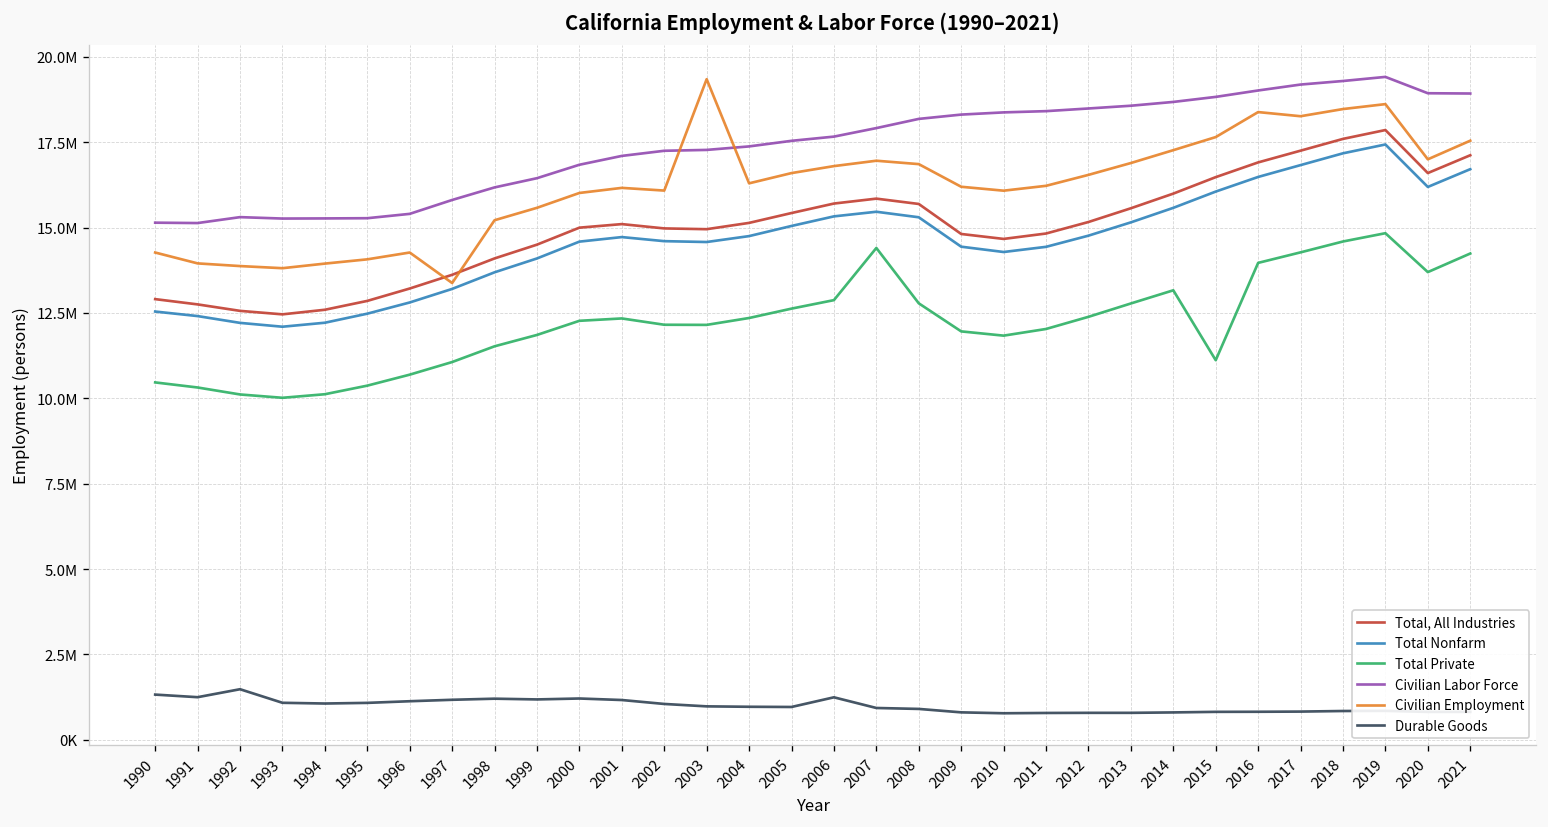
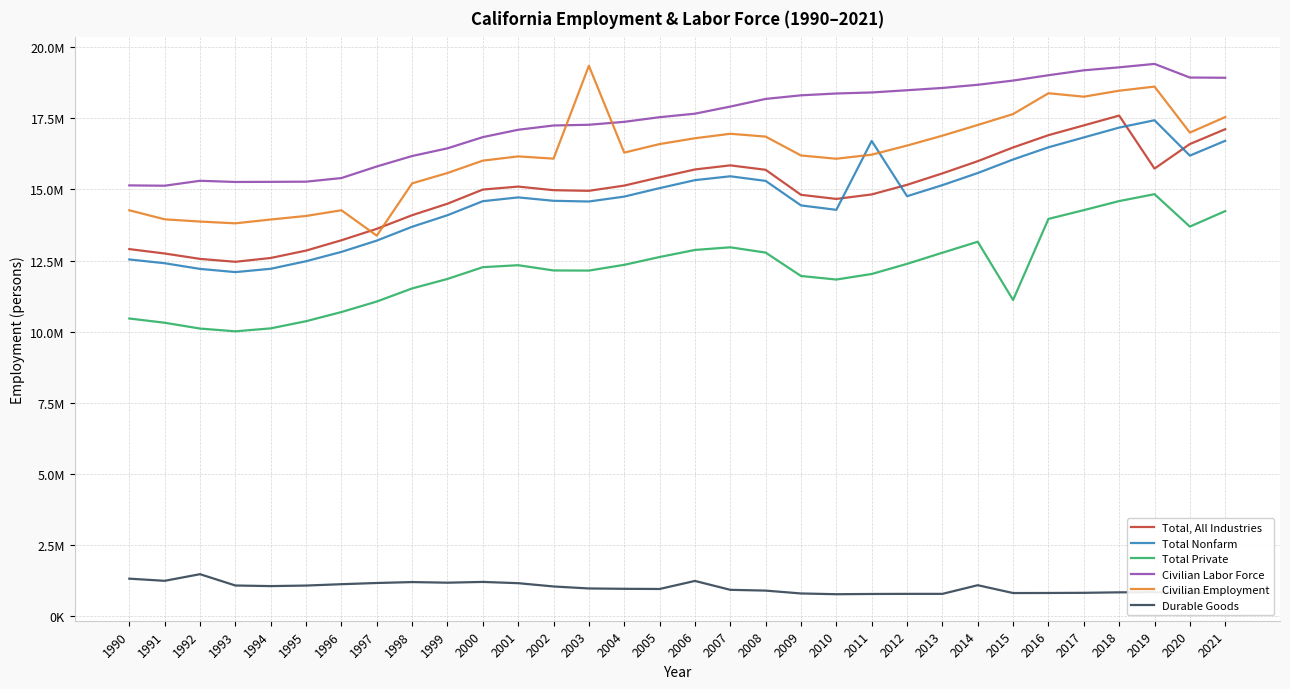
  {
    "Total, All Industries": {
      "1990": 12900000,
      "1991": 12700000,
      "1992": 12600000,
      "1993": 12500000,
      "1994": 12600000,
      "1995": 12900000,
      "1996": 13200000,
      "1997": 13600000,
      "1998": 14100000,
      "1999": 14500000,
      "2000": 15000000,
      "2001": 15100000,
      "2002": 15000000,
      "2003": 15000000,
      "2004": 15100000,
      "2005": 15400000,
      "2006": 15700000,
      "2007": 15800000,
      "2008": 15700000,
      "2009": 14800000,
      "2010": 14700000,
      "2011": 14800000,
      "2012": 15200000,
      "2013": 15600000,
      "2014": 16000000,
      "2015": 16500000,
      "2016": 16900000,
      "2017": 17200000,
      "2018": 17600000,
-     "2019": 17900000,
+     "2019": 15700000,
      "2020": 16600000,
      "2021": 17100000
    },
    "Total Nonfarm": {
      "1990": 12500000,
      "1991": 12400000,
      "1992": 12200000,
      "1993": 12100000,
      "1994": 12200000,
      "1995": 12500000,
      "1996": 12800000,
      "1997": 13200000,
      "1998": 13700000,
      "1999": 14100000,
      "2000": 14600000,
      "2001": 14700000,
      "2002": 14600000,
      "2003": 14600000,
      "2004": 14700000,
      "2005": 15000000,
      "2006": 15300000,
      "2007": 15500000,
      "2008": 15300000,
      "2009": 14400000,
      "2010": 14300000,
-     "2011": 14400000,
+     "2011": 16700000,
      "2012": 14800000,
      "2013": 15200000,
      "2014": 15600000,
      "2015": 16100000,
      "2016": 16500000,
      "2017": 16800000,
      "2018": 17200000,
      "2019": 17400000,
      "2020": 16200000,
      "2021": 16700000
    },
    "Total Private": {
      "1990": 10500000,
      "1991": 10300000,
      "1992": 10100000,
      "1993": 10000000,
      "1994": 10100000,
      "1995": 10400000,
      "1996": 10700000,
      "1997": 11100000,
      "1998": 11500000,
      "1999": 11900000,
      "2000": 12300000,
      "2001": 12300000,
      "2002": 12200000,
      "2003": 12100000,
      "2004": 12400000,
      "2005": 12600000,
      "2006": 12900000,
-     "2007": 14400000,
+     "2007": 13000000,
      "2008": 12800000,
      "2009": 12000000,
      "2010": 11800000,
      "2011": 12000000,
      "2012": 12400000,
      "2013": 12800000,
      "2014": 13200000,
      "2015": 11100000,
      "2016": 14000000,
      "2017": 14300000,
      "2018": 14600000,
      "2019": 14800000,
      "2020": 13700000,
      "2021": 14200000
    },
    "Civilian Labor Force": {
      "1990": 15100000,
      "1991": 15100000,
      "1992": 15300000,
      "1993": 15300000,
      "1994": 15300000,
      "1995": 15300000,
      "1996": 15400000,
      "1997": 15800000,
      "1998": 16200000,
      "1999": 16400000,
      "2000": 16800000,
      "2001": 17100000,
      "2002": 17200000,
      "2003": 17300000,
      "2004": 17400000,
      "2005": 17500000,
      "2006": 17700000,
      "2007": 17900000,
      "2008": 18200000,
      "2009": 18300000,
      "2010": 18400000,
      "2011": 18400000,
      "2012": 18500000,
      "2013": 18600000,
      "2014": 18700000,
      "2015": 18800000,
      "2016": 19000000,
      "2017": 19200000,
      "2018": 19300000,
      "2019": 19400000,
      "2020": 18900000,
      "2021": 18900000
    },
    "Civilian Employment": {
      "1990": 14300000,
      "1991": 13900000,
      "1992": 13900000,
      "1993": 13800000,
      "1994": 13900000,
      "1995": 14100000,
      "1996": 14300000,
      "1997": 13400000,
      "1998": 15200000,
      "1999": 15600000,
      "2000": 16000000,
      "2001": 16200000,
      "2002": 16100000,
      "2003": 19300000,
      "2004": 16300000,
      "2005": 16600000,
      "2006": 16800000,
      "2007": 17000000,
      "2008": 16900000,
      "2009": 16200000,
      "2010": 16100000,
      "2011": 16200000,
      "2012": 16500000,
      "2013": 16900000,
      "2014": 17300000,
      "2015": 17600000,
      "2016": 18400000,
      "2017": 18300000,
      "2018": 18500000,
      "2019": 18600000,
      "2020": 17000000,
      "2021": 17500000
    },
    "Durable Goods": {
      "1990": 1300000,
      "1991": 1200000,
      "1992": 1500000,
      "1993": 1100000,
      "1994": 1100000,
      "1995": 1100000,
      "1996": 1100000,
      "1997": 1200000,
      "1998": 1200000,
      "1999": 1200000,
      "2000": 1200000,
      "2001": 1200000,
      "2002": 1100000,
      "2003": 1000000,
      "2004": 1000000,
      "2005": 1000000,
      "2006": 1200000,
      "2007": 900000,
      "2008": 900000,
      "2009": 800000,
      "2010": 800000,
      "2011": 800000,
      "2012": 800000,
      "2013": 800000,
-     "2014": 800000,
+     "2014": 1100000,
      "2015": 800000,
      "2016": 800000,
      "2017": 800000,
      "2018": 800000
    }
  }
